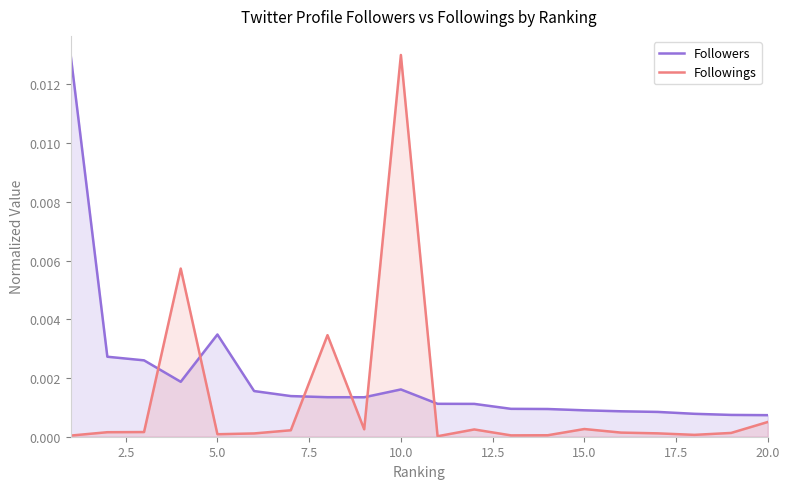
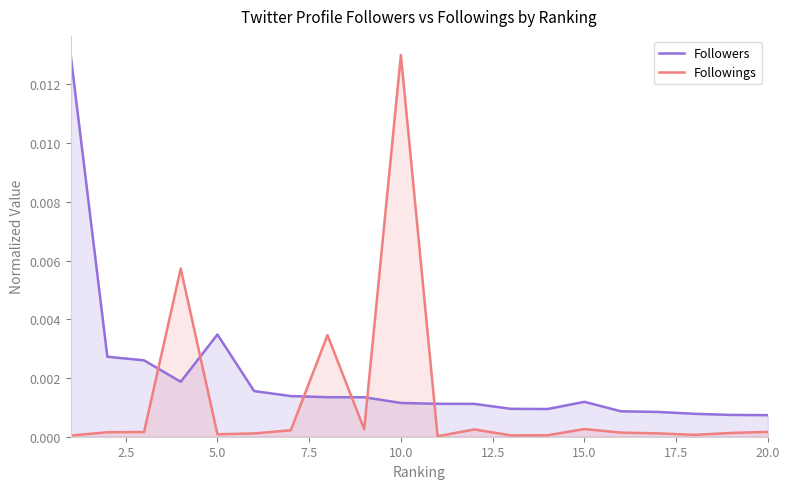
  {
    "Followers": {
      "5.0": 0.0035,
-     "10.0": 0.0016,
-     "15.0": 0.0009,
+     "10.0": 0.0012,
+     "15.0": 0.0012,
      "20.0": 0.0007
    },
    "Followings": {
      "5.0": 0.0001,
      "10.0": 0.0130,
      "15.0": 0.0003,
-     "20.0": 0.0005
+     "20.0": 0.0002
    }
  }
